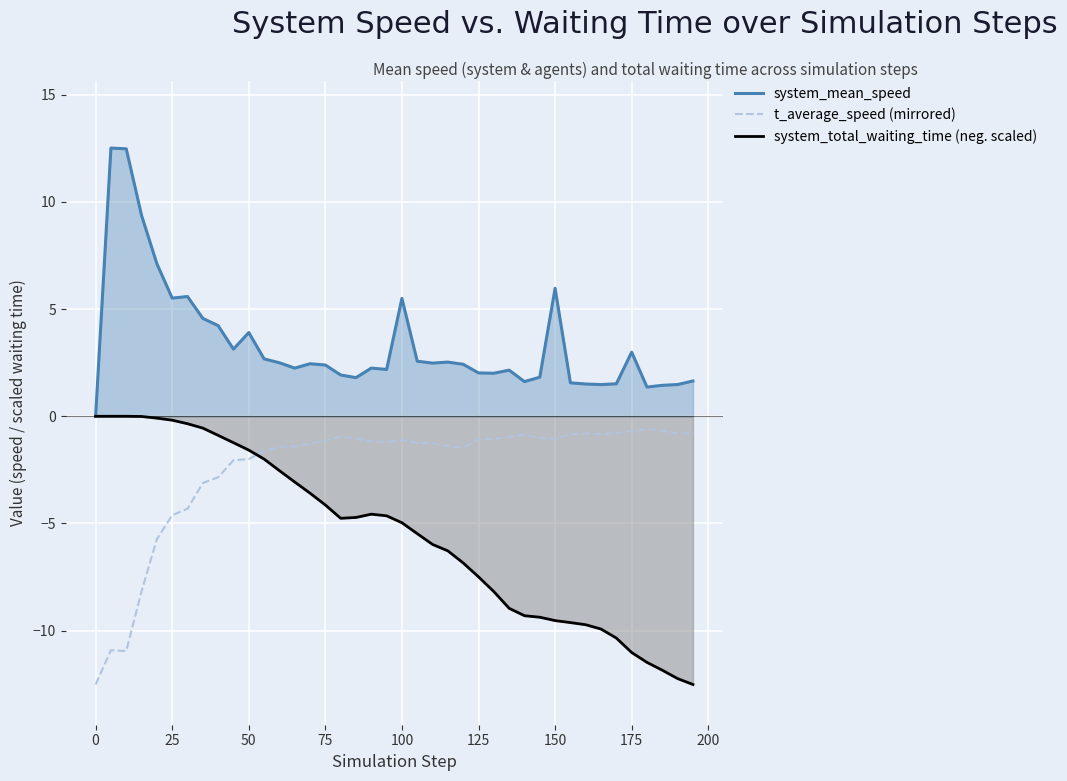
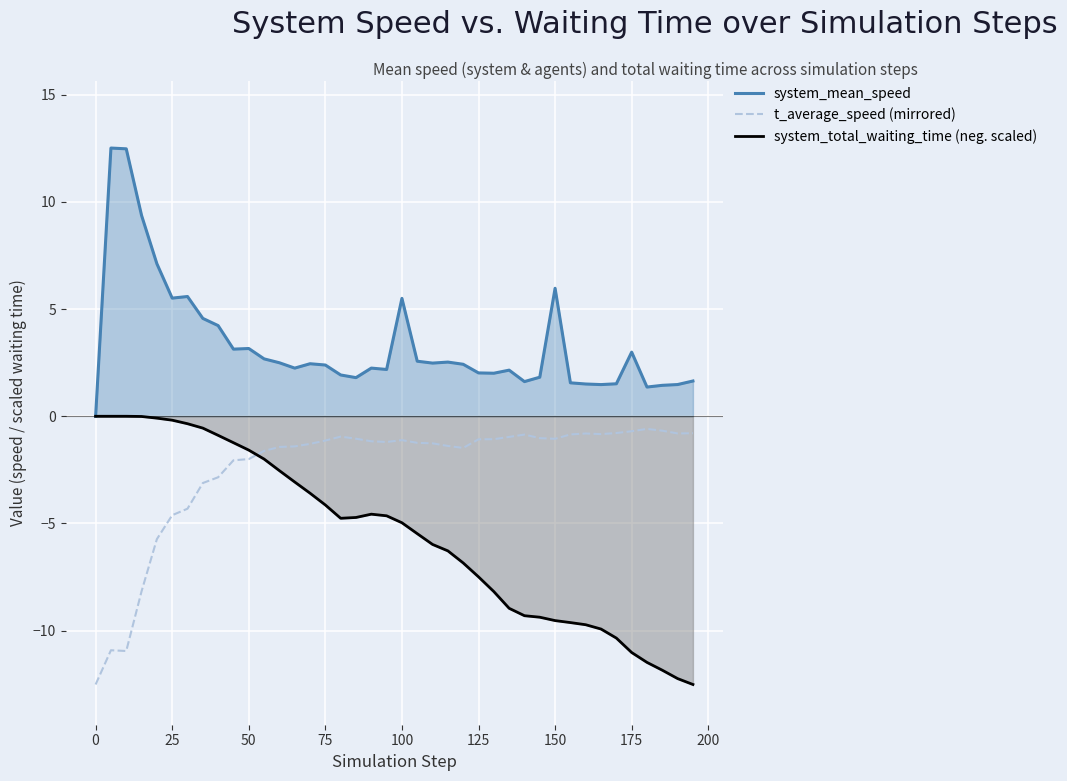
  {
    "system_mean_speed": {
      "25": 5.5,
-     "50": 3.9,
+     "50": 3.2,
      "75": 2.4,
      "100": 5.5,
      "125": 2.0,
      "150": 6.0,
      "175": 3.0
    },
    "system_total_waiting_time (neg. scaled)": {
      "25": -0.2,
      "50": -1.6,
      "75": -4.1,
      "100": -5.0,
      "125": -7.5,
      "150": -9.5,
      "175": -11.0
    }
  }
